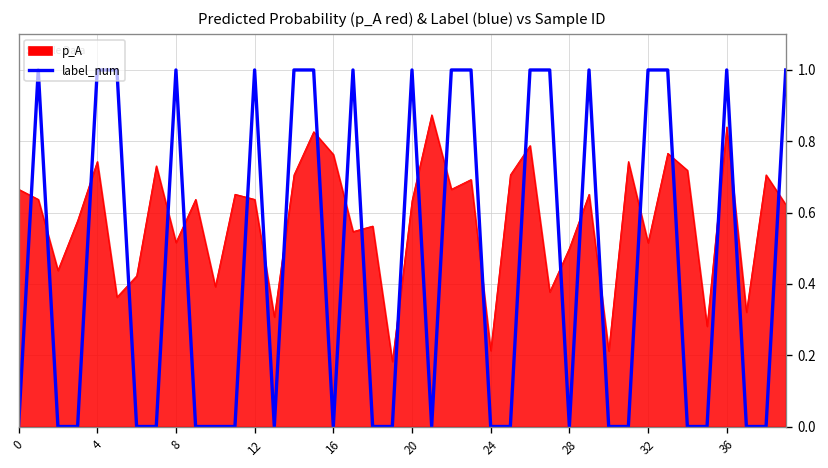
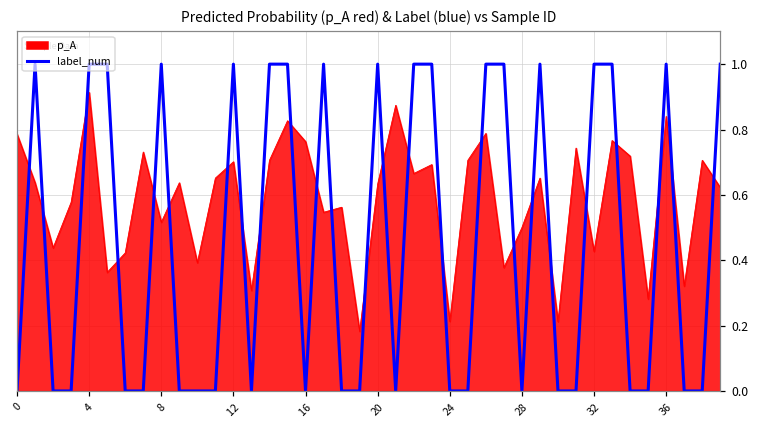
  {
    "p_A": {
-     "0": 0.67,
-     "4": 0.74,
+     "0": 0.79,
+     "4": 0.91,
      "8": 0.52,
-     "12": 0.64,
+     "12": 0.70,
      "16": 0.76,
      "20": 0.63,
      "24": 0.21,
      "28": 0.50,
-     "32": 0.52,
+     "32": 0.43,
      "36": 0.84
    },
    "label_num": {
      "0": 0.00,
      "8": 1.00,
      "12": 1.00,
      "16": 0.00,
      "20": 1.00,
      "24": 0.00,
      "28": 0.00,
      "32": 1.00,
      "36": 1.00
    }
  }
